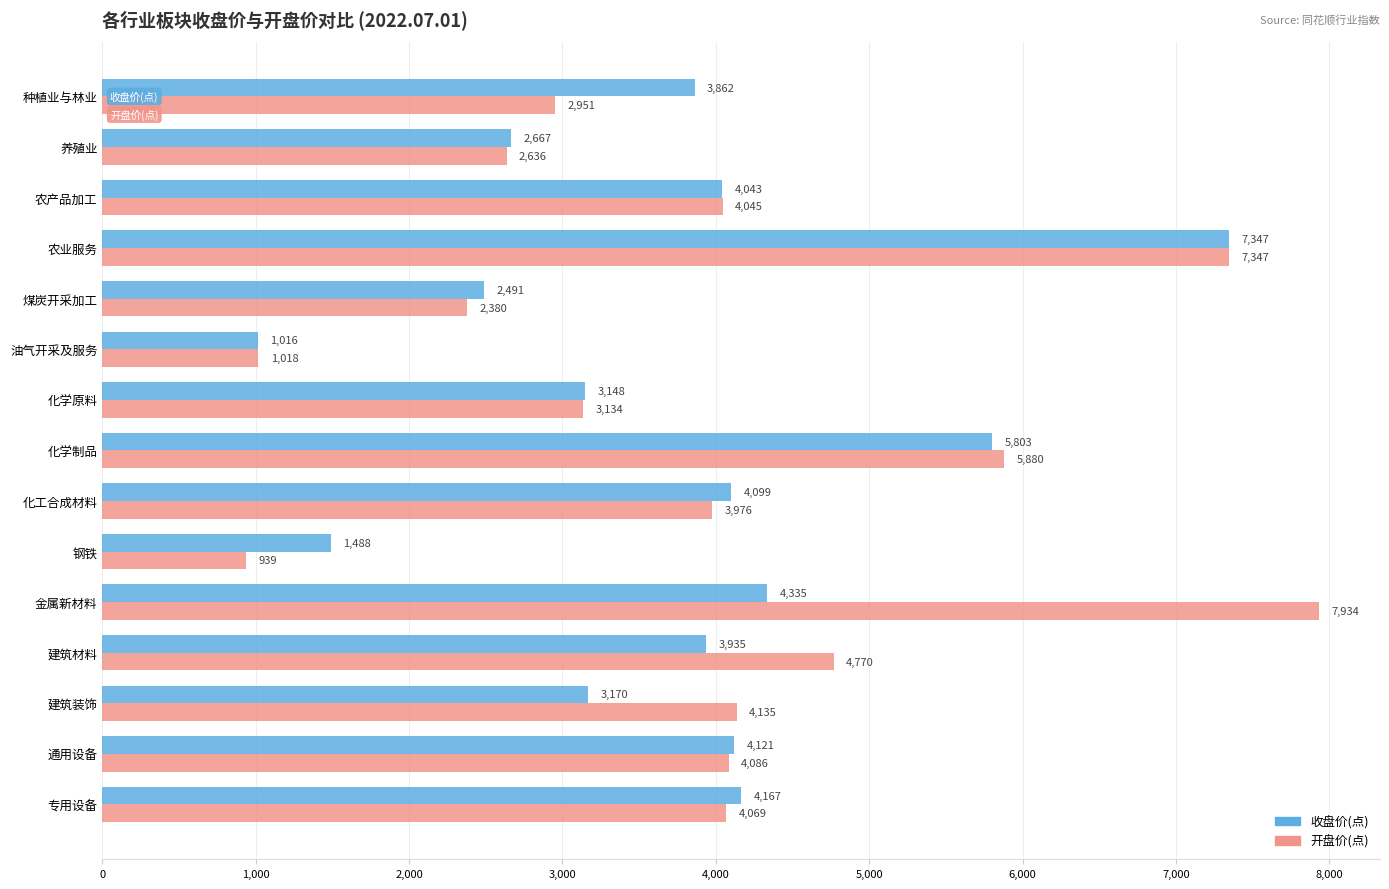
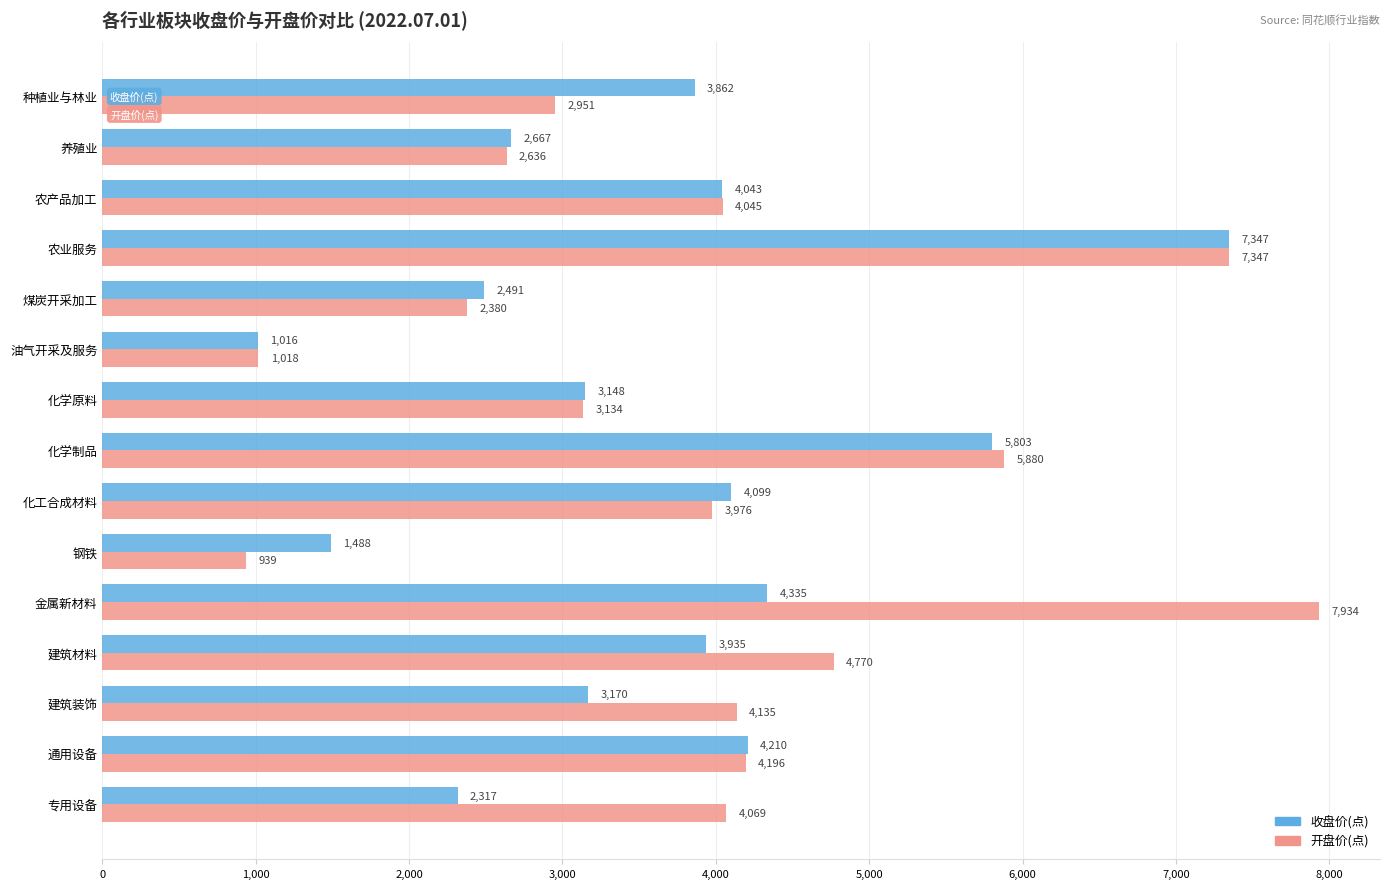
  {
    "收盘价(点)": {
      "种植业与林业": "3,862",
      "养殖业": "2,667",
      "农产品加工": "4,043",
      "农业服务": "7,347",
      "煤炭开采加工": "2,491",
      "油气开采及服务": "1,016",
      "化学原料": "3,148",
      "化学制品": "5,803",
      "化工合成材料": "4,099",
      "钢铁": "1,488",
      "金属新材料": "4,335",
      "建筑材料": "3,935",
      "建筑装饰": "3,170",
-     "通用设备": "4,121",
-     "专用设备": "4,167"
+     "通用设备": "4,210",
+     "专用设备": "2,317"
    },
    "开盘价(点)": {
      "种植业与林业": "2,951",
      "养殖业": "2,636",
      "农产品加工": "4,045",
      "农业服务": "7,347",
      "煤炭开采加工": "2,380",
      "油气开采及服务": "1,018",
      "化学原料": "3,134",
      "化学制品": "5,880",
      "化工合成材料": "3,976",
      "钢铁": "939",
      "金属新材料": "7,934",
      "建筑材料": "4,770",
      "建筑装饰": "4,135",
-     "通用设备": "4,086",
+     "通用设备": "4,196",
      "专用设备": "4,069"
    }
  }
